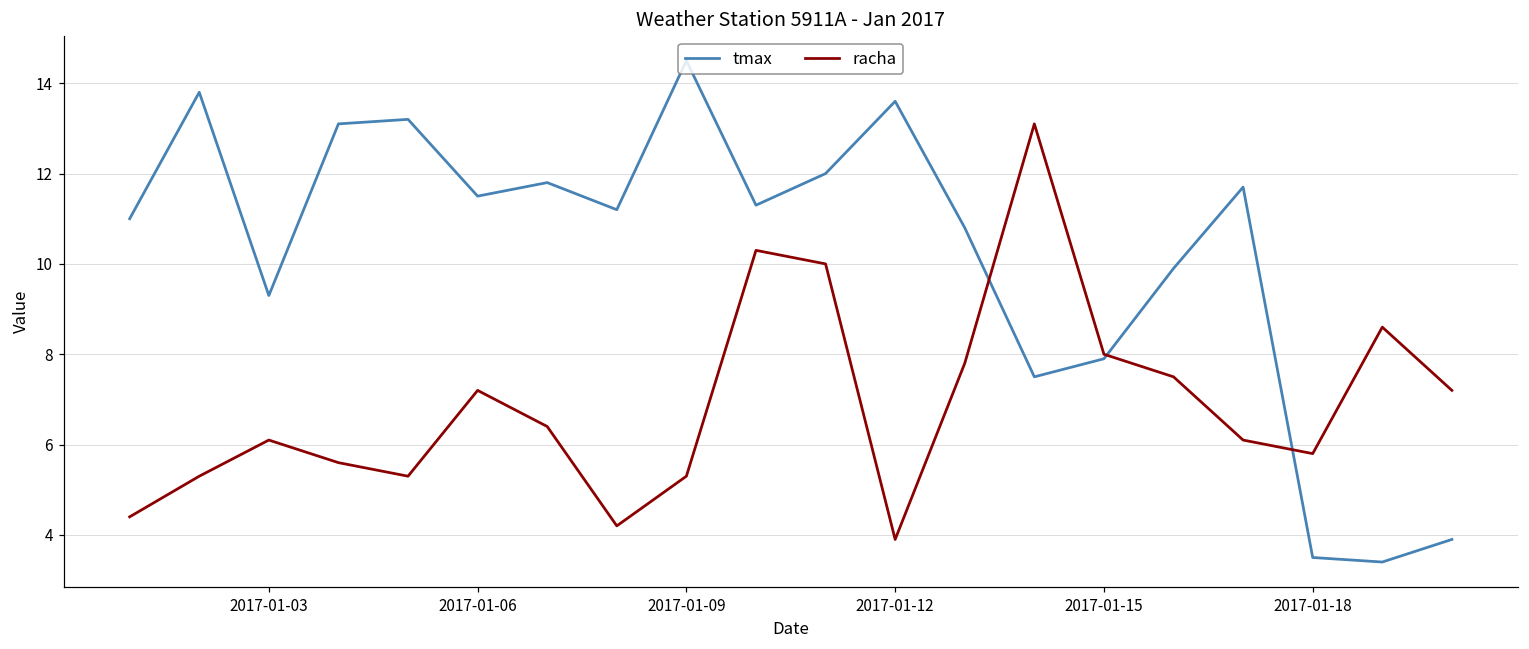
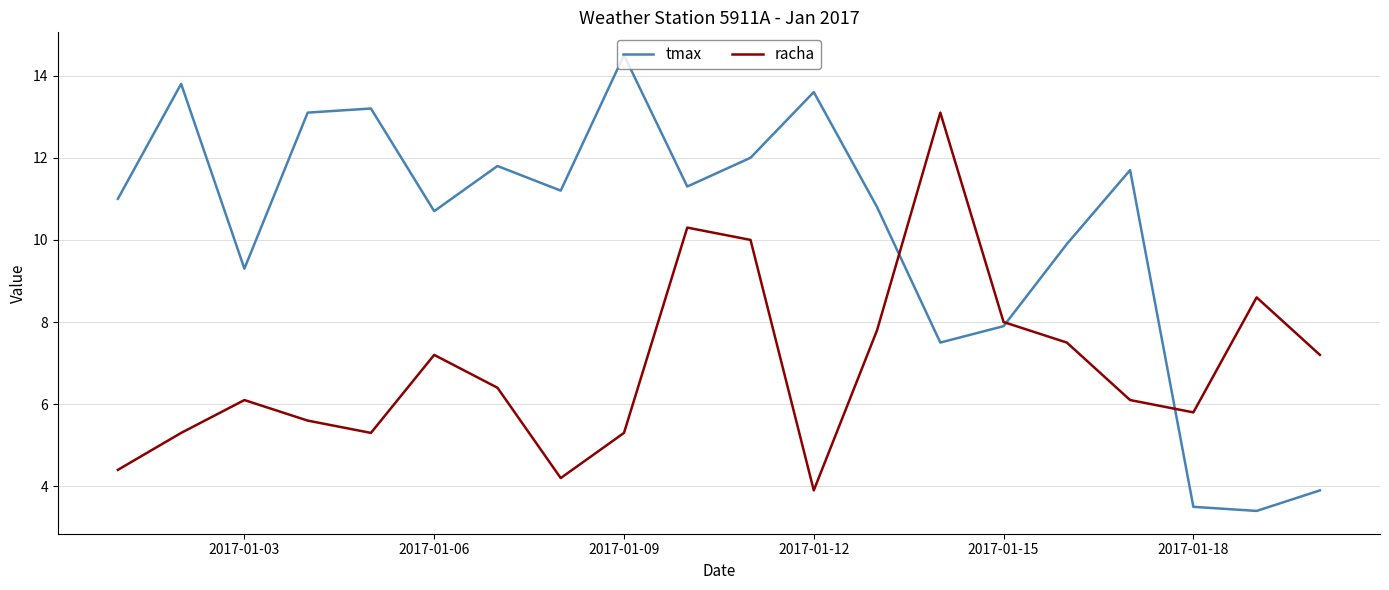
  {
    "tmax": {
      "2017-01-03": 9.3,
-     "2017-01-06": 11.5,
+     "2017-01-06": 10.7,
      "2017-01-12": 13.6,
      "2017-01-15": 7.9,
      "2017-01-18": 3.5
    },
    "racha": {
      "2017-01-03": 6.1,
      "2017-01-06": 7.2,
      "2017-01-09": 5.3,
      "2017-01-12": 3.9,
      "2017-01-15": 8.0,
      "2017-01-18": 5.8
    }
  }
